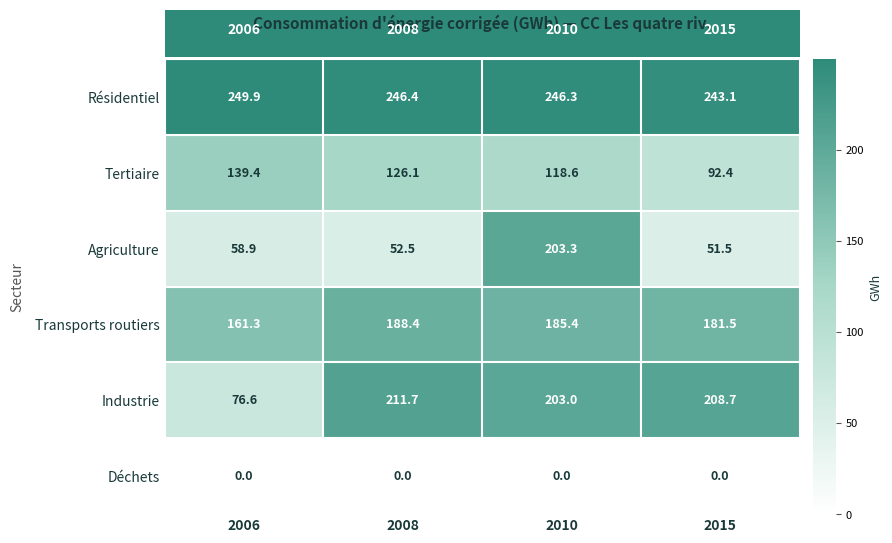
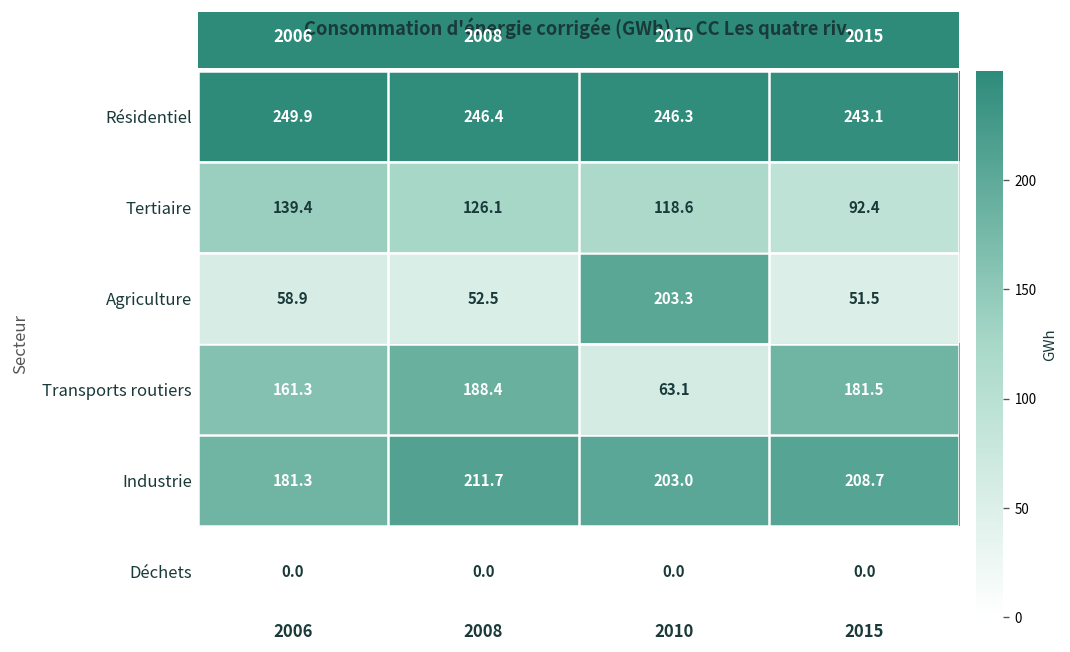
  {
    "Résidentiel": {
      "2006": 249.9,
      "2008": 246.4,
      "2010": 246.3,
      "2015": 243.1
    },
    "Tertiaire": {
      "2006": 139.4,
      "2008": 126.1,
      "2010": 118.6,
      "2015": 92.4
    },
    "Agriculture": {
      "2006": 58.9,
      "2008": 52.5,
      "2010": 203.3,
      "2015": 51.5
    },
    "Transports routiers": {
      "2006": 161.3,
      "2008": 188.4,
-     "2010": 185.4,
+     "2010": 63.1,
      "2015": 181.5
    },
    "Industrie": {
-     "2006": 76.6,
+     "2006": 181.3,
      "2008": 211.7,
      "2010": 203.0,
      "2015": 208.7
    },
    "Déchets": {
      "2006": 0.0,
      "2008": 0.0,
      "2010": 0.0,
      "2015": 0.0
    }
  }
